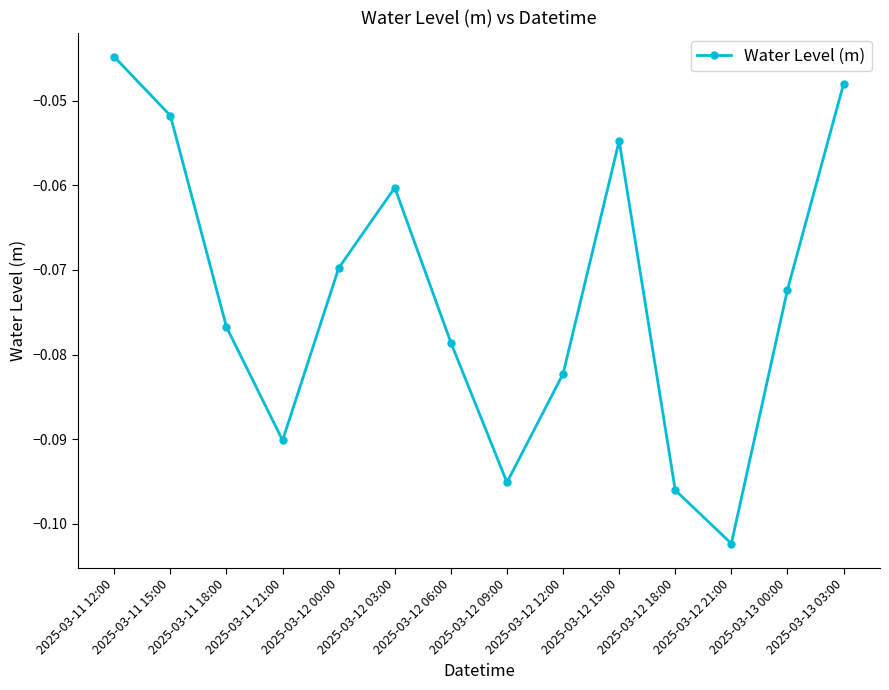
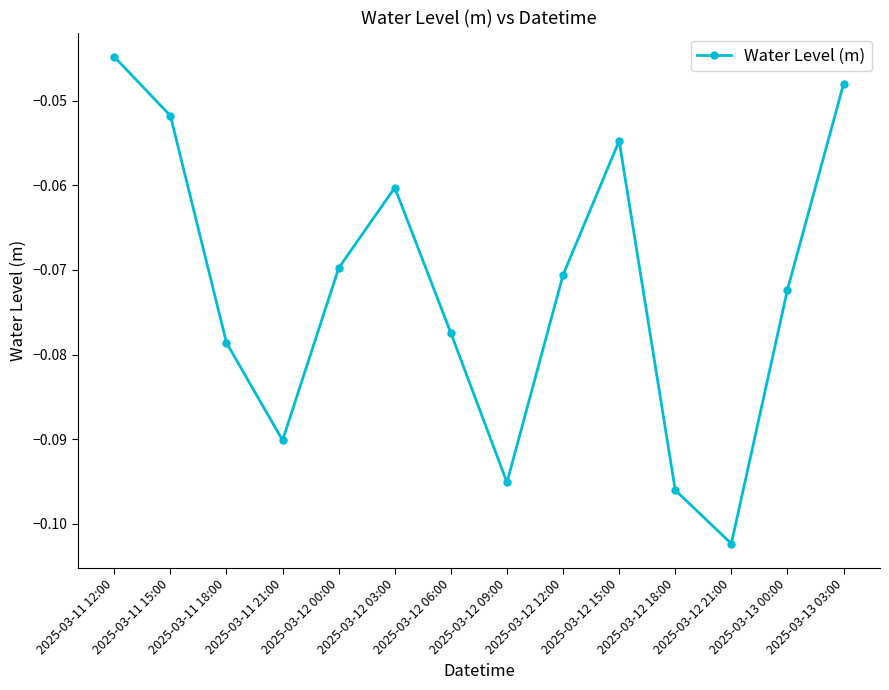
  {
    "2025-03-11 12:00": -0.045,
    "2025-03-11 15:00": -0.052,
-   "2025-03-11 18:00": -0.077,
+   "2025-03-11 18:00": -0.079,
    "2025-03-11 21:00": -0.090,
    "2025-03-12 00:00": -0.070,
    "2025-03-12 03:00": -0.060,
-   "2025-03-12 06:00": -0.079,
+   "2025-03-12 06:00": -0.077,
    "2025-03-12 09:00": -0.095,
-   "2025-03-12 12:00": -0.082,
+   "2025-03-12 12:00": -0.071,
    "2025-03-12 15:00": -0.055,
    "2025-03-12 18:00": -0.096,
    "2025-03-12 21:00": -0.102,
    "2025-03-13 00:00": -0.072,
    "2025-03-13 03:00": -0.048
  }
